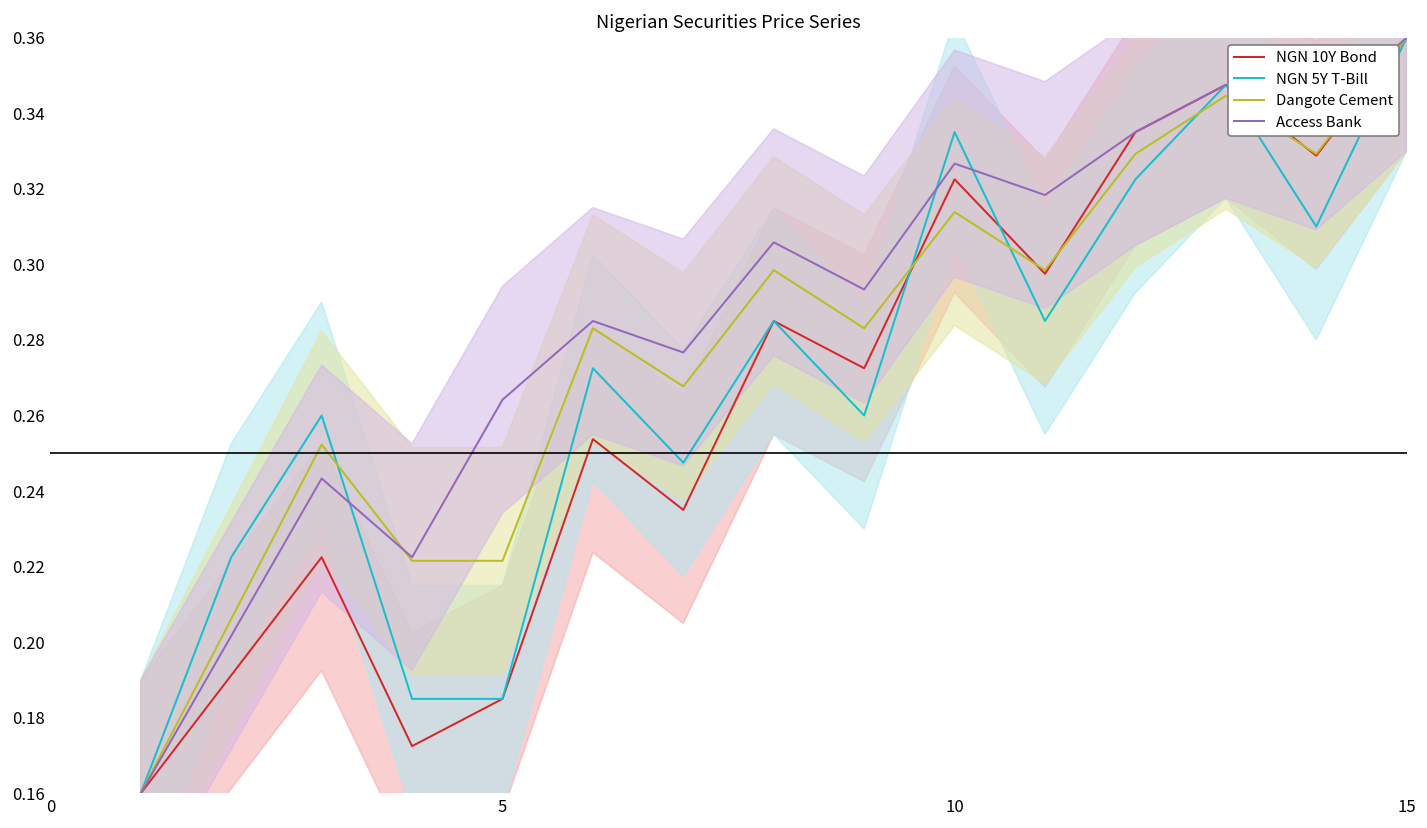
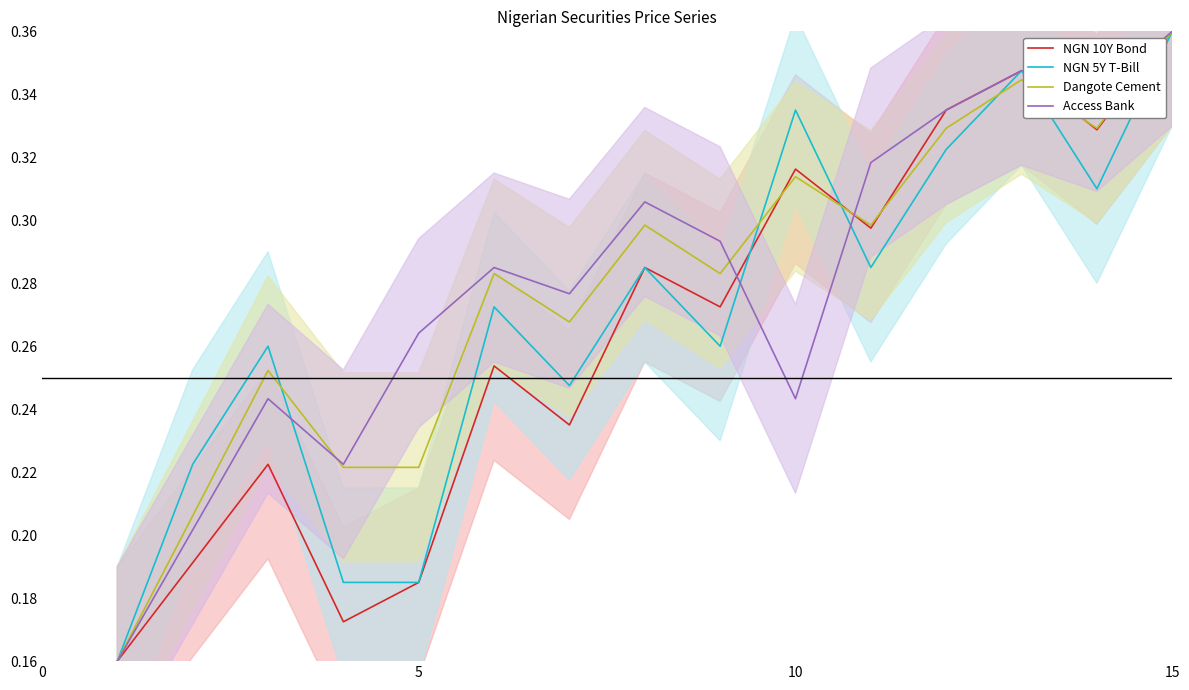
  {
    "NGN 10Y Bond": {
-     "10": 0.322
+     "10": 0.316
    },
    "NGN 5Y T-Bill": {
      "10": 0.335
    },
    "Dangote Cement": {
      "5": 0.222,
      "10": 0.314
    },
    "Access Bank": {
      "5": 0.264,
-     "10": 0.327
+     "10": 0.243
    }
  }
